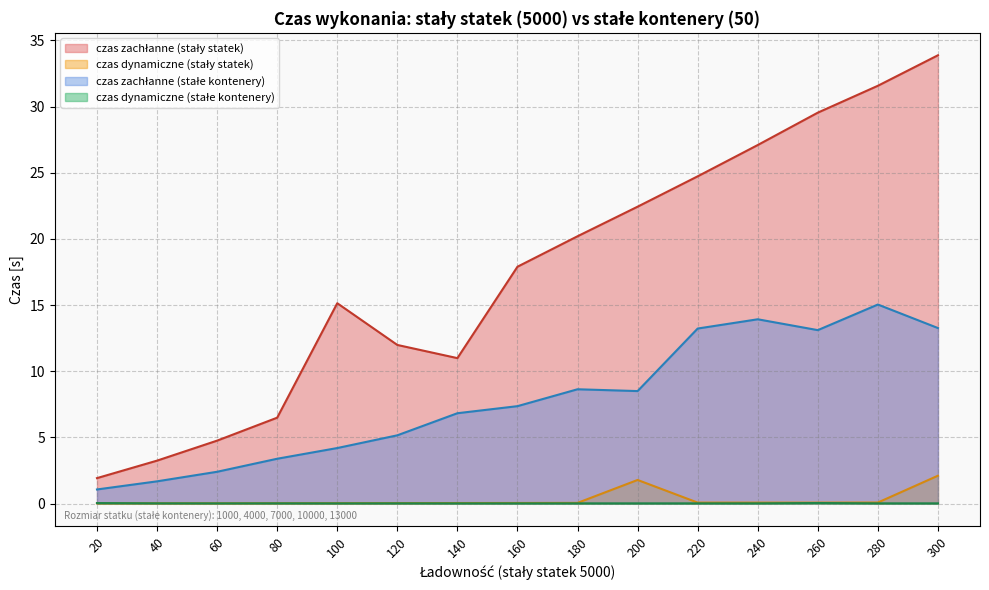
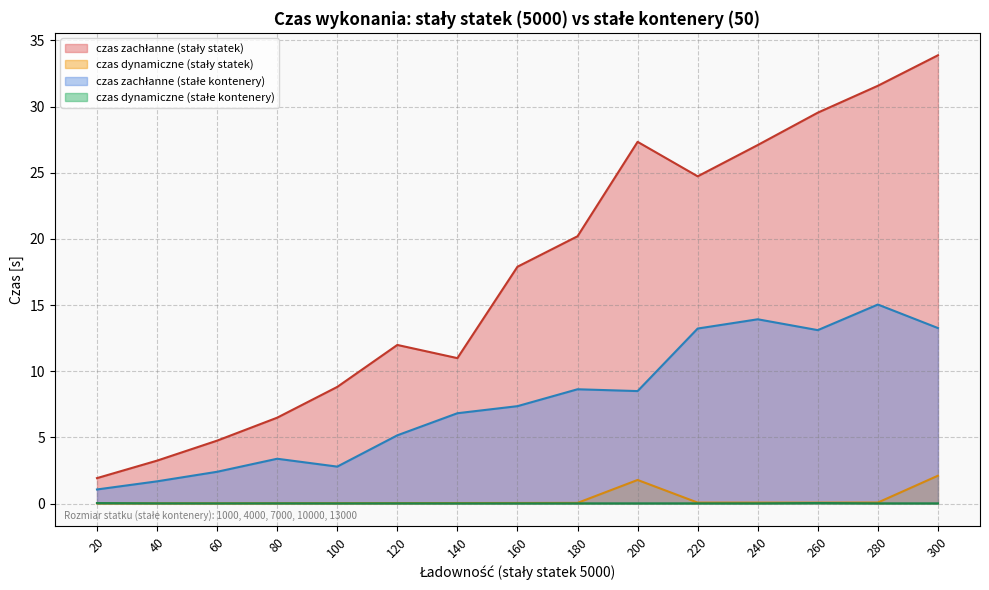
  {
    "czas zachłanne (stały statek)": {
      "20": 1.9,
      "40": 3.2,
      "60": 4.8,
      "80": 6.5,
-     "100": 15.1,
+     "100": 8.8,
      "120": 12.0,
      "140": 11.0,
      "160": 17.9,
      "180": 20.2,
-     "200": 22.4,
+     "200": 27.3,
      "220": 24.7,
      "240": 27.1,
      "260": 29.5,
      "280": 31.6,
      "300": 33.9
    },
    "czas dynamiczne (stały statek)": {
      "200": 1.8,
      "300": 2.1
    },
    "czas zachłanne (stałe kontenery)": {
      "20": 1.1,
      "40": 1.7,
      "60": 2.4,
      "80": 3.4,
-     "100": 4.2,
+     "100": 2.8,
      "120": 5.2,
      "140": 6.8,
      "160": 7.4,
      "180": 8.6,
      "200": 8.5,
      "220": 13.2,
      "240": 13.9,
      "260": 13.1,
      "280": 15.0,
      "300": 13.3
    },
    "czas dynamiczne (stałe kontenery)": {
      "200": 0.0,
      "300": 0.0
    }
  }
